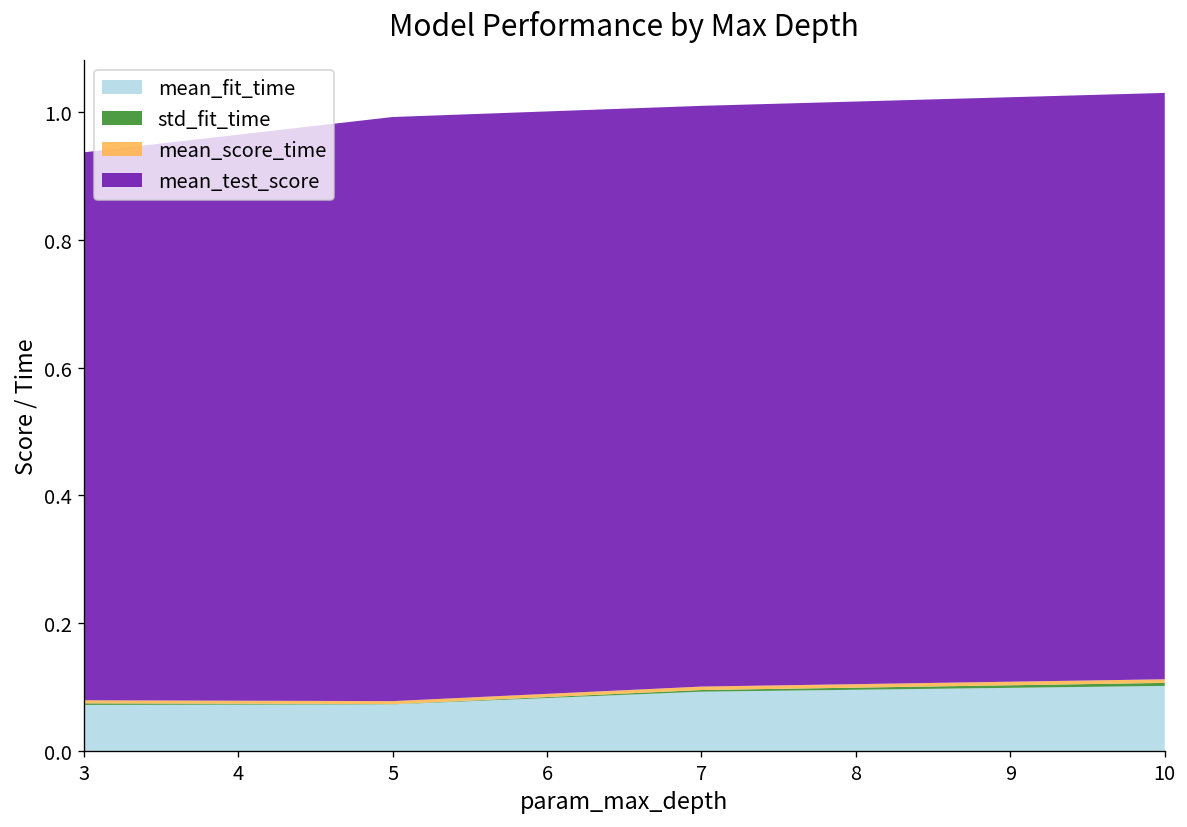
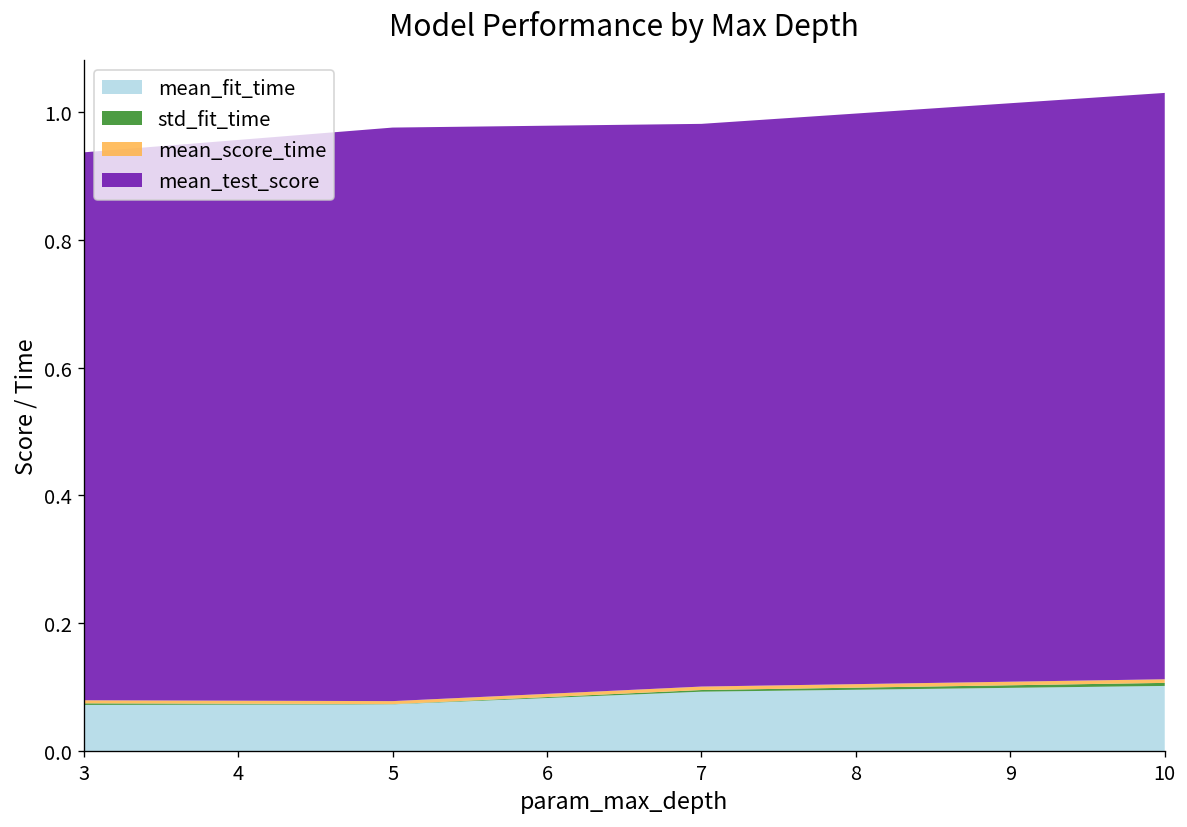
  {
    "mean_score_time": {
      "7": 0.01,
      "10": 0.01
    },
    "mean_test_score": {
      "3": 0.86,
-     "5": 0.91,
-     "7": 0.91,
+     "5": 0.90,
+     "7": 0.88,
      "10": 0.92
    }
  }
